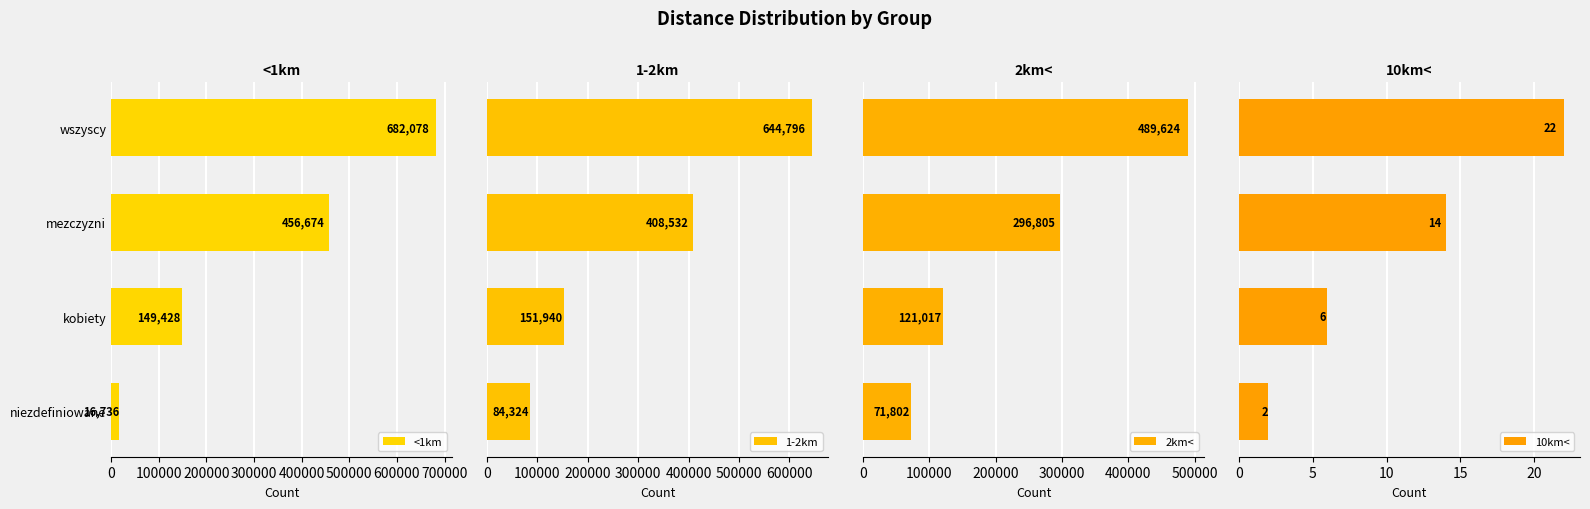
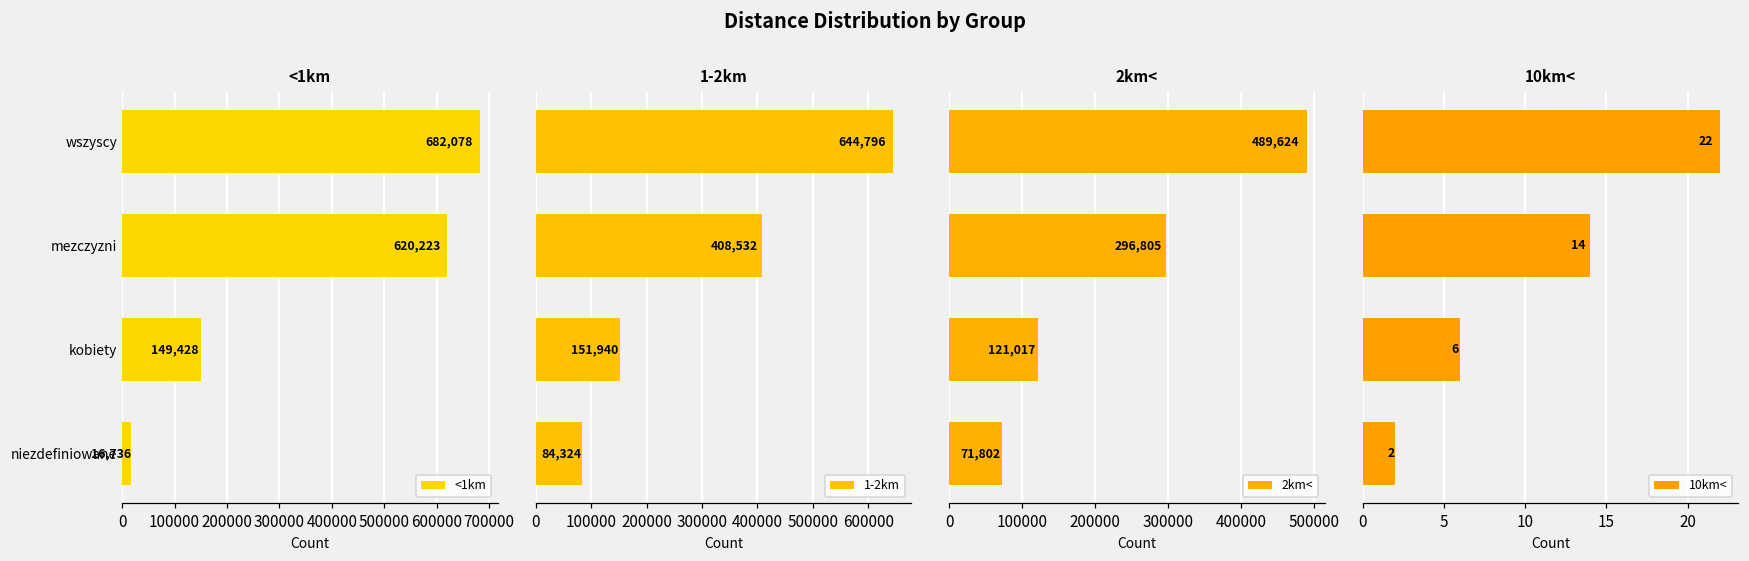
  {
    "<1km": {
      "wszyscy": "682,078",
-     "mezczyzni": "456,674",
+     "mezczyzni": "620,223",
      "kobiety": "149,428",
      "niezdefiniowane": "16,736"
    }
  }
